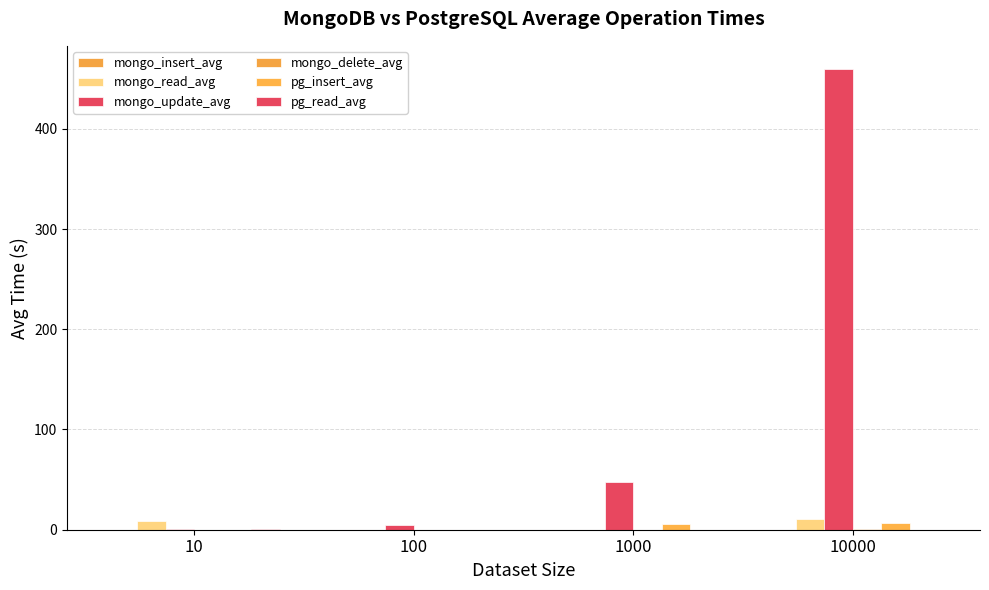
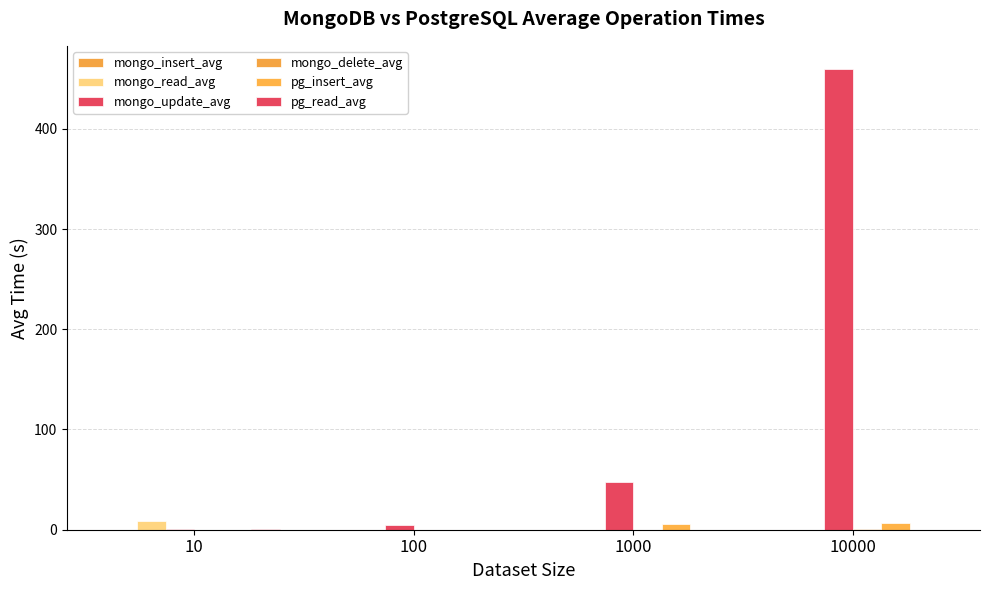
  {
    "mongo_read_avg": {
      "10": 9,
-     "10000": 11
+     "10000": 0
    }
  }
